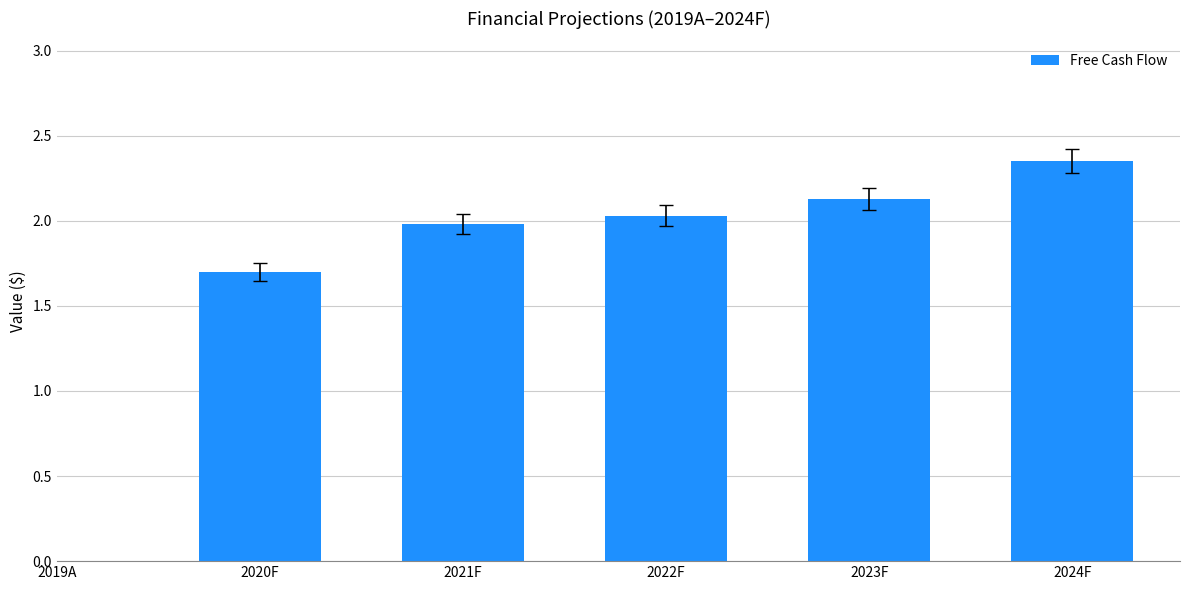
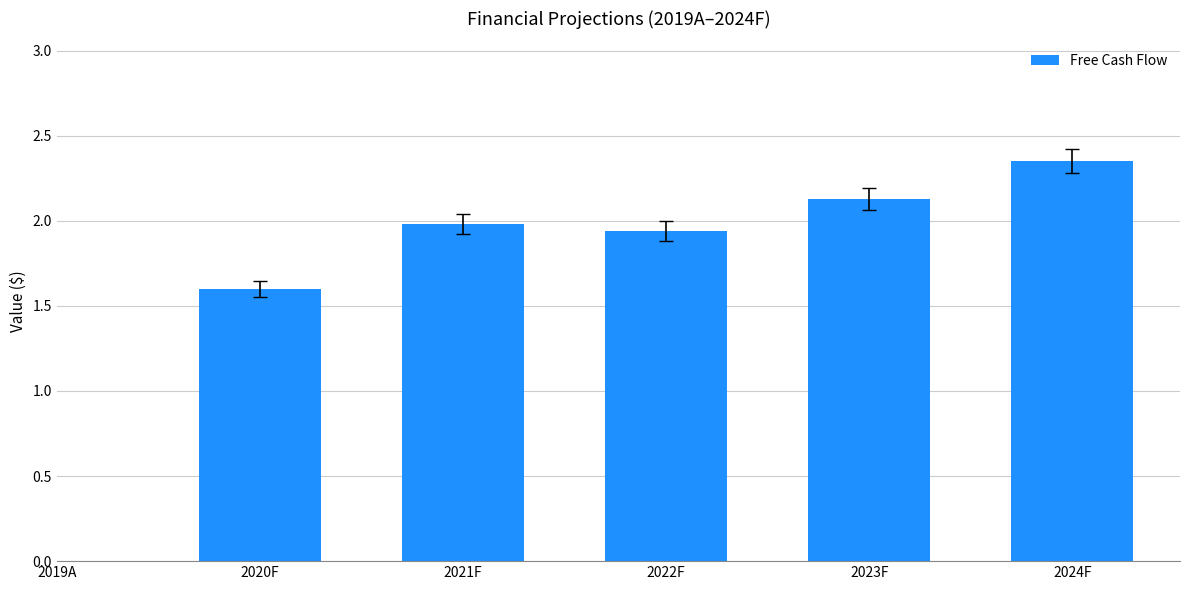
  {
    "Free Cash Flow": {
-     "2020F": 1.7,
+     "2020F": 1.6,
      "2021F": 1.98,
-     "2022F": 2.03,
+     "2022F": 1.94,
      "2023F": 2.13,
      "2024F": 2.35
    }
  }
